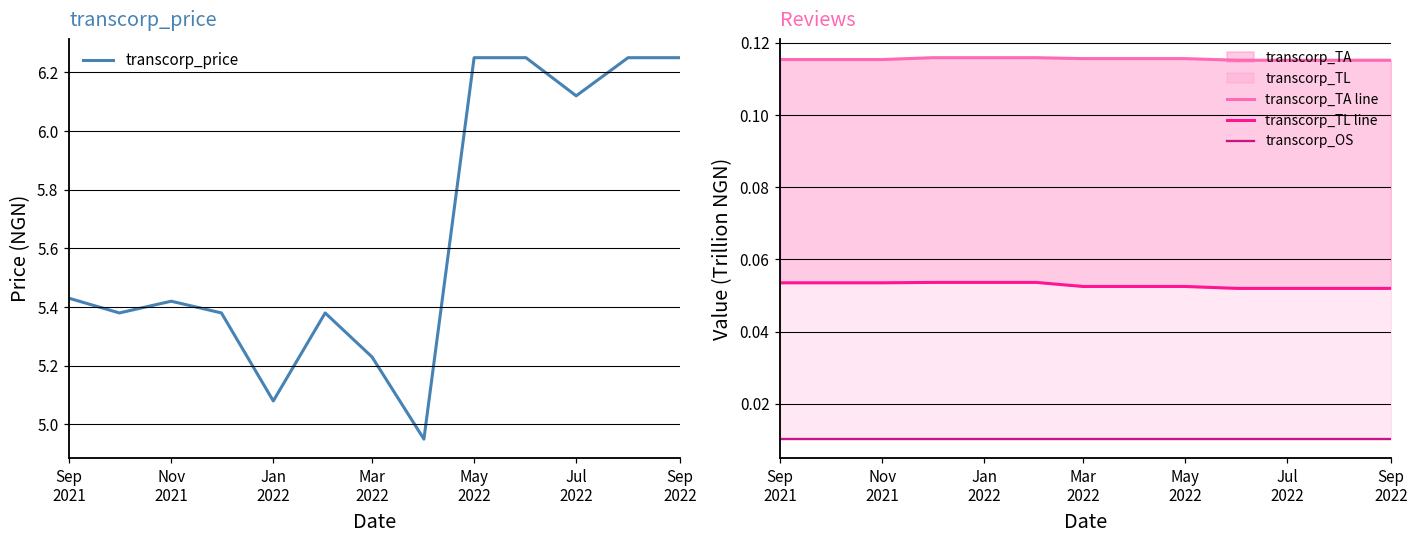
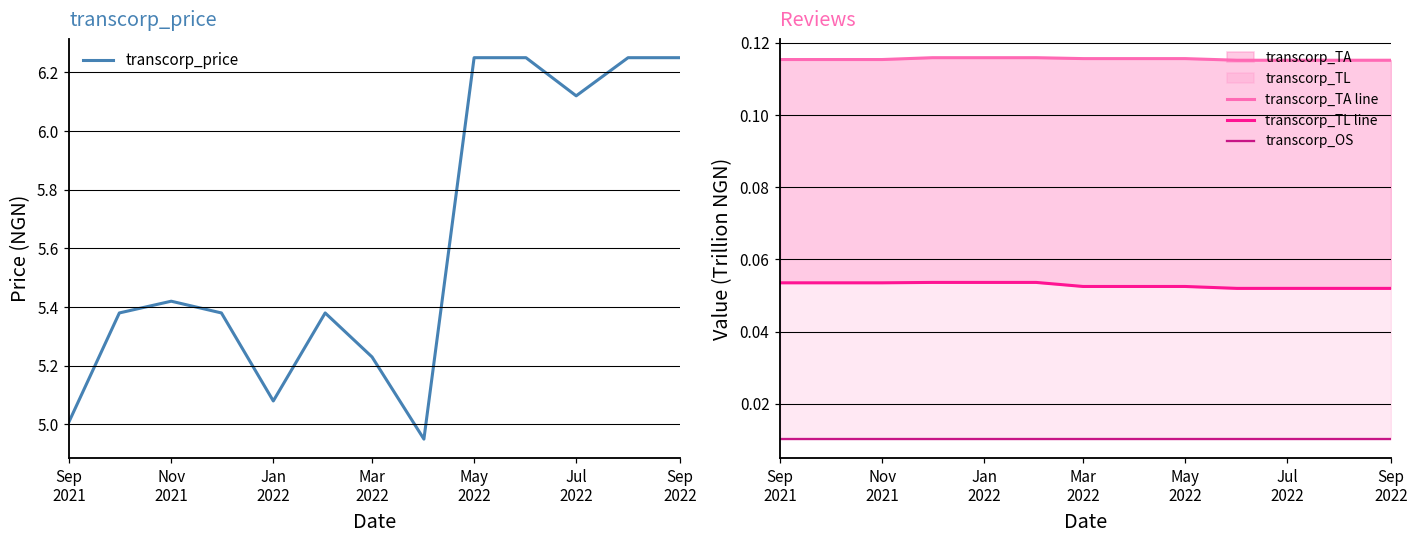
  {
    "transcorp_price": {
-     "Sep 2021": 5.43,
+     "Sep 2021": 5.01,
      "Nov 2021": 5.42,
      "Jan 2022": 5.08,
      "Mar 2022": 5.23,
      "May 2022": 6.25,
      "Jul 2022": 6.12,
      "Sep 2022": 6.25
    },
    "Reviews": {
      "transcorp_OS": {
        "Sep 2021": 0.010,
        "Nov 2021": 0.010,
        "Jan 2022": 0.010,
        "Mar 2022": 0.010,
        "May 2022": 0.010,
        "Jul 2022": 0.010,
        "Sep 2022": 0.010
      }
    }
  }
